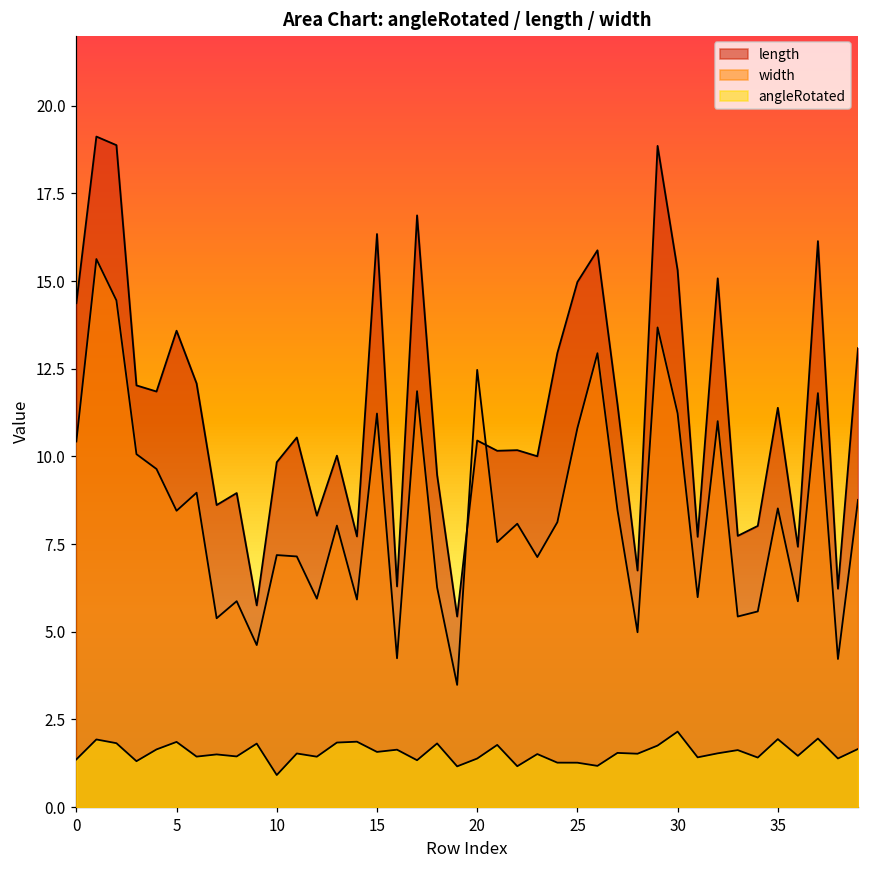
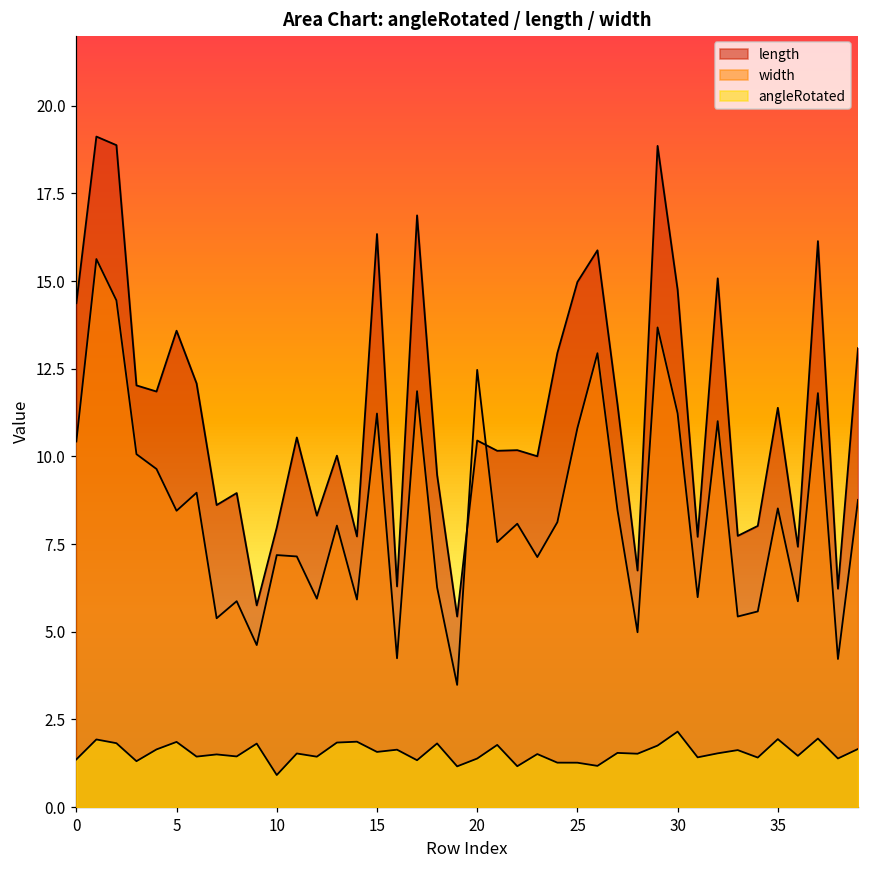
  {
    "length": {
      "0": 14.4,
      "5": 13.6,
-     "10": 9.8,
+     "10": 8.0,
      "15": 16.3,
      "20": 10.5,
      "25": 15.0,
-     "30": 15.3,
+     "30": 14.8,
      "35": 11.4
    },
    "width": {
      "0": 10.4,
      "5": 8.4,
      "10": 7.2,
      "15": 11.2,
      "20": 12.5,
      "25": 10.8,
      "30": 11.2,
      "35": 8.5
    },
    "angleRotated": {
      "0": 1.4,
      "5": 1.9,
      "10": 0.9,
      "15": 1.6,
      "20": 1.4,
      "25": 1.3,
      "30": 2.2,
      "35": 1.9
    }
  }
